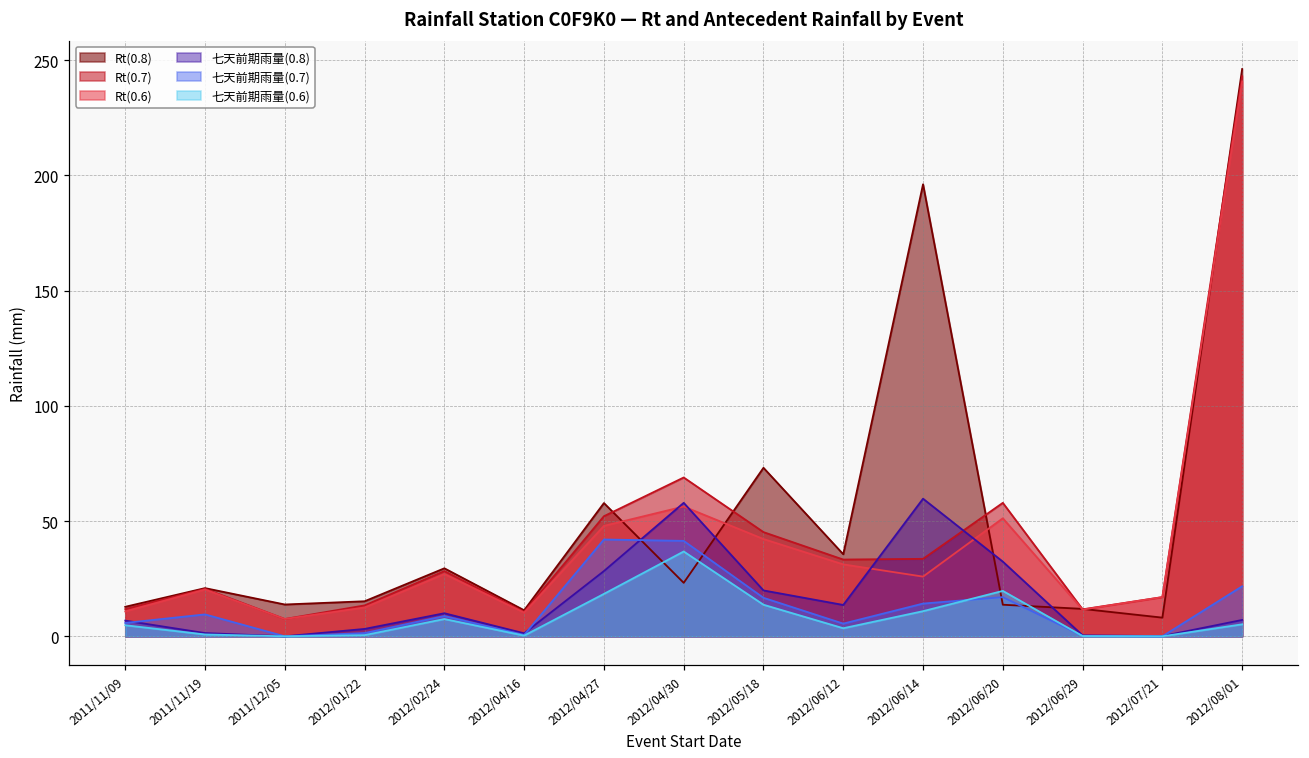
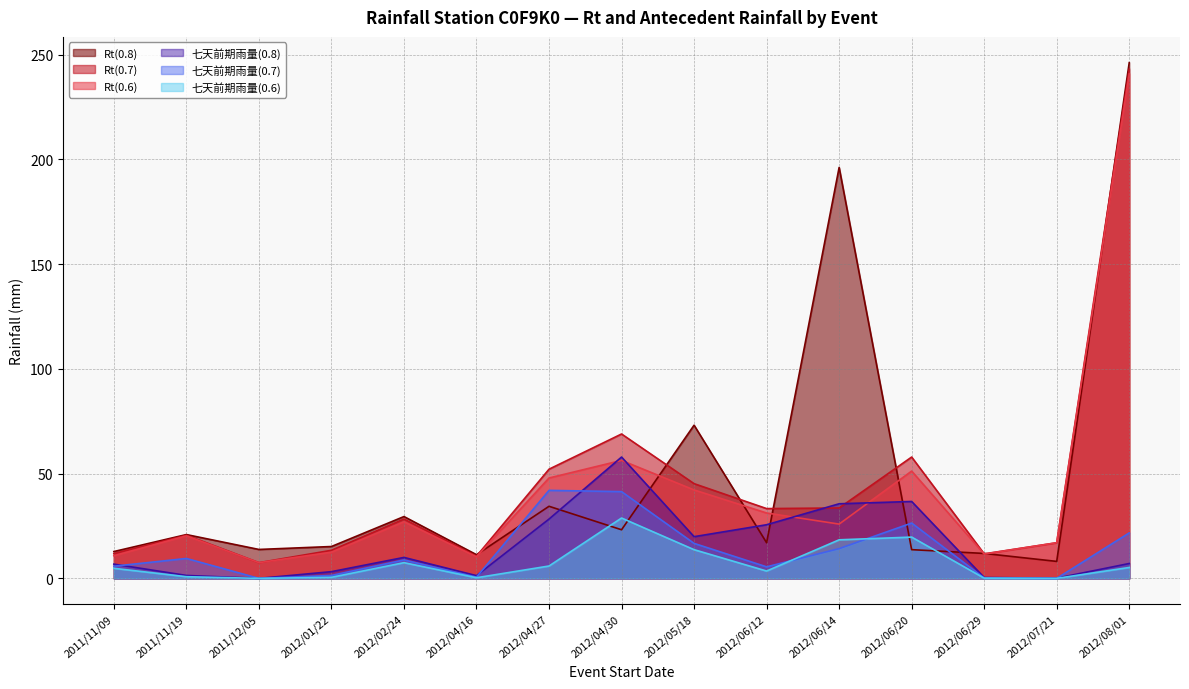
  {
    "Rt(0.8)": {
      "2011/12/05": 14,
      "2012/01/22": 15,
-     "2012/04/27": 58,
+     "2012/04/27": 34,
      "2012/04/30": 23,
      "2012/05/18": 73,
-     "2012/06/12": 36,
+     "2012/06/12": 17,
      "2012/06/14": 196,
      "2012/06/20": 14,
      "2012/07/21": 8,
      "2012/08/01": 246
    },
    "七天前期雨量(0.8)": {
      "2012/01/22": 3,
      "2012/04/27": 28,
      "2012/04/30": 58,
      "2012/05/18": 20,
-     "2012/06/12": 14,
-     "2012/06/14": 60,
-     "2012/06/20": 32,
+     "2012/06/12": 26,
+     "2012/06/14": 36,
+     "2012/06/20": 37,
      "2012/08/01": 7
    },
    "七天前期雨量(0.7)": {
      "2011/11/19": 10,
      "2012/04/27": 42,
      "2012/04/30": 41,
      "2012/05/18": 17,
      "2012/06/12": 6,
      "2012/06/14": 14,
-     "2012/06/20": 17,
+     "2012/06/20": 26,
      "2012/08/01": 22
    },
    "七天前期雨量(0.6)": {
      "2012/02/24": 8,
-     "2012/04/27": 18,
-     "2012/04/30": 37,
+     "2012/04/27": 6,
+     "2012/04/30": 29,
      "2012/05/18": 14,
      "2012/06/12": 4,
-     "2012/06/14": 11,
+     "2012/06/14": 18,
      "2012/06/20": 20,
      "2012/08/01": 5
    }
  }
